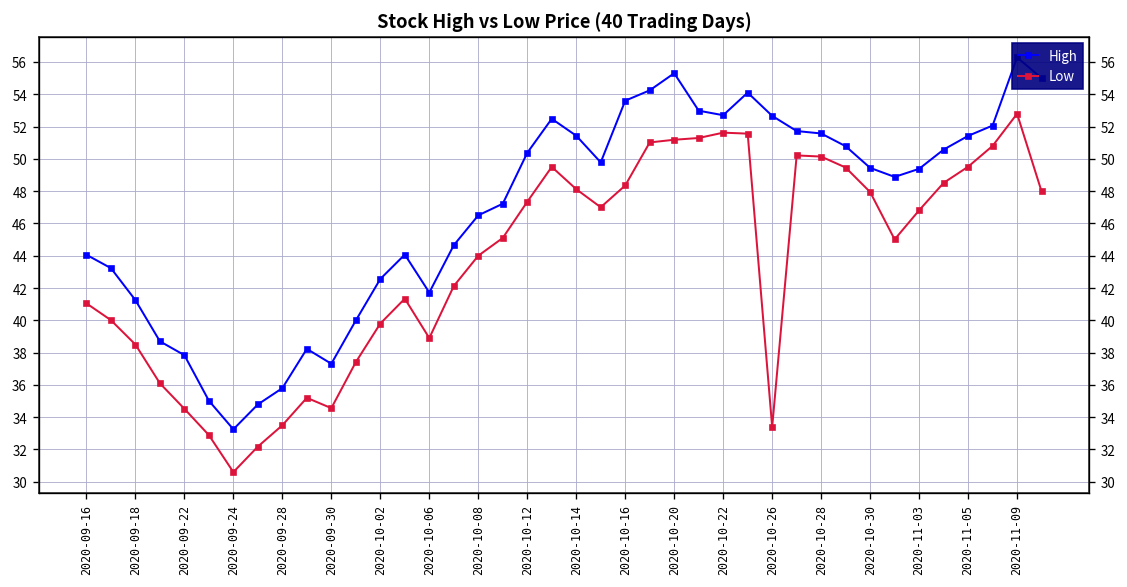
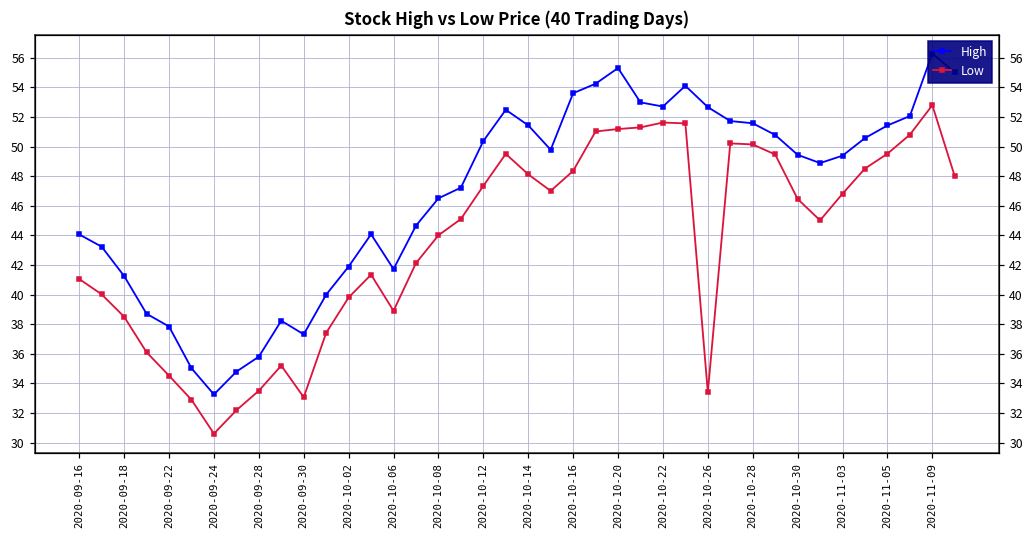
  {
    "High": {
      "2020-09-16": 44.1,
      "2020-09-18": 41.3,
      "2020-09-22": 37.8,
      "2020-09-24": 33.3,
      "2020-09-28": 35.8,
      "2020-09-30": 37.3,
-     "2020-10-02": 42.6,
+     "2020-10-02": 41.9,
      "2020-10-06": 41.7,
      "2020-10-08": 46.5,
      "2020-10-12": 50.4,
      "2020-10-14": 51.4,
      "2020-10-16": 53.6,
      "2020-10-20": 55.3,
      "2020-10-22": 52.7,
      "2020-10-26": 52.7,
      "2020-10-28": 51.6,
      "2020-10-30": 49.4,
      "2020-11-03": 49.4,
      "2020-11-05": 51.4
    },
    "Low": {
      "2020-09-16": 41.1,
      "2020-09-18": 38.5,
      "2020-09-22": 34.5,
      "2020-09-24": 30.6,
      "2020-09-28": 33.5,
-     "2020-09-30": 34.6,
+     "2020-09-30": 33.1,
      "2020-10-02": 39.8,
      "2020-10-06": 38.9,
      "2020-10-08": 44.0,
      "2020-10-12": 47.3,
      "2020-10-14": 48.1,
      "2020-10-16": 48.4,
      "2020-10-20": 51.2,
      "2020-10-22": 51.6,
      "2020-10-26": 33.4,
      "2020-10-28": 50.1,
-     "2020-10-30": 47.9,
+     "2020-10-30": 46.5,
      "2020-11-03": 46.8,
      "2020-11-05": 49.5,
      "2020-11-09": 52.8
    }
  }
